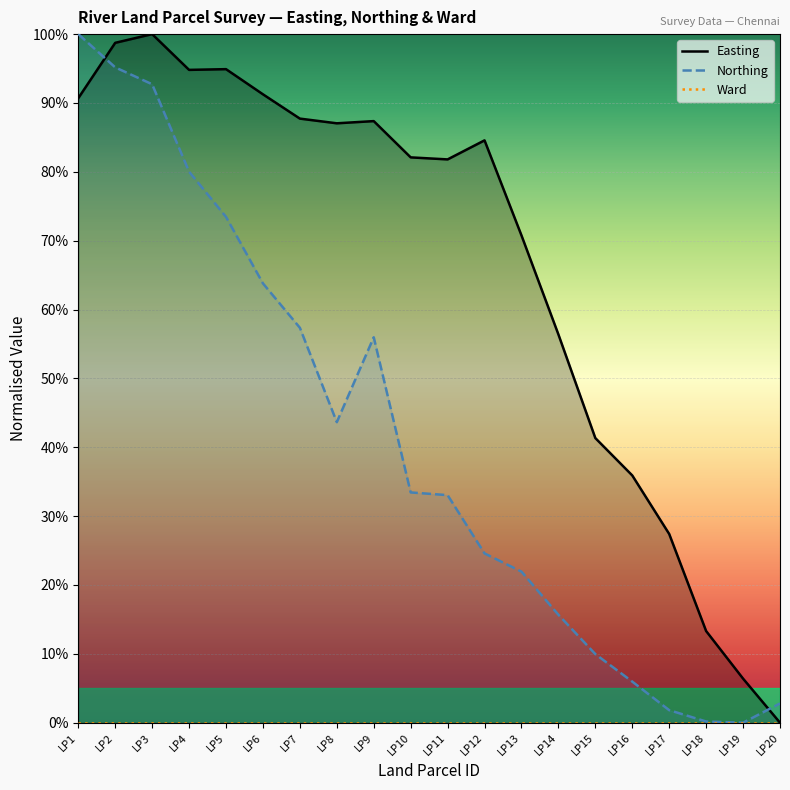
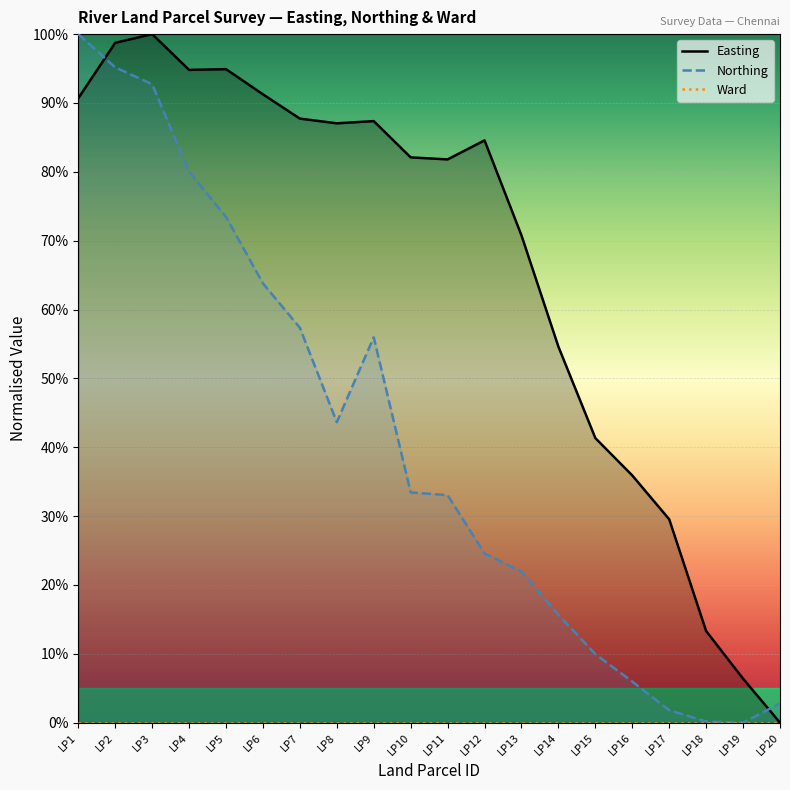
  {
    "Easting": {
      "LP1": "91%",
      "LP2": "99%",
      "LP3": "100%",
      "LP4": "95%",
      "LP5": "95%",
      "LP6": "91%",
      "LP7": "88%",
      "LP8": "87%",
      "LP9": "87%",
      "LP10": "82%",
      "LP11": "82%",
      "LP12": "85%",
      "LP13": "71%",
-     "LP14": "56%",
+     "LP14": "55%",
      "LP15": "41%",
      "LP16": "36%",
-     "LP17": "27%",
+     "LP17": "30%",
      "LP18": "13%",
      "LP19": "6%"
    },
    "Northing": {
      "LP1": "100%",
      "LP2": "95%",
      "LP3": "93%",
      "LP4": "80%",
      "LP5": "73%",
      "LP6": "64%",
      "LP7": "57%",
      "LP8": "44%",
      "LP9": "56%",
      "LP10": "33%",
      "LP11": "33%",
      "LP12": "25%",
      "LP13": "22%",
      "LP14": "16%",
      "LP15": "10%",
      "LP16": "6%"
    }
  }
